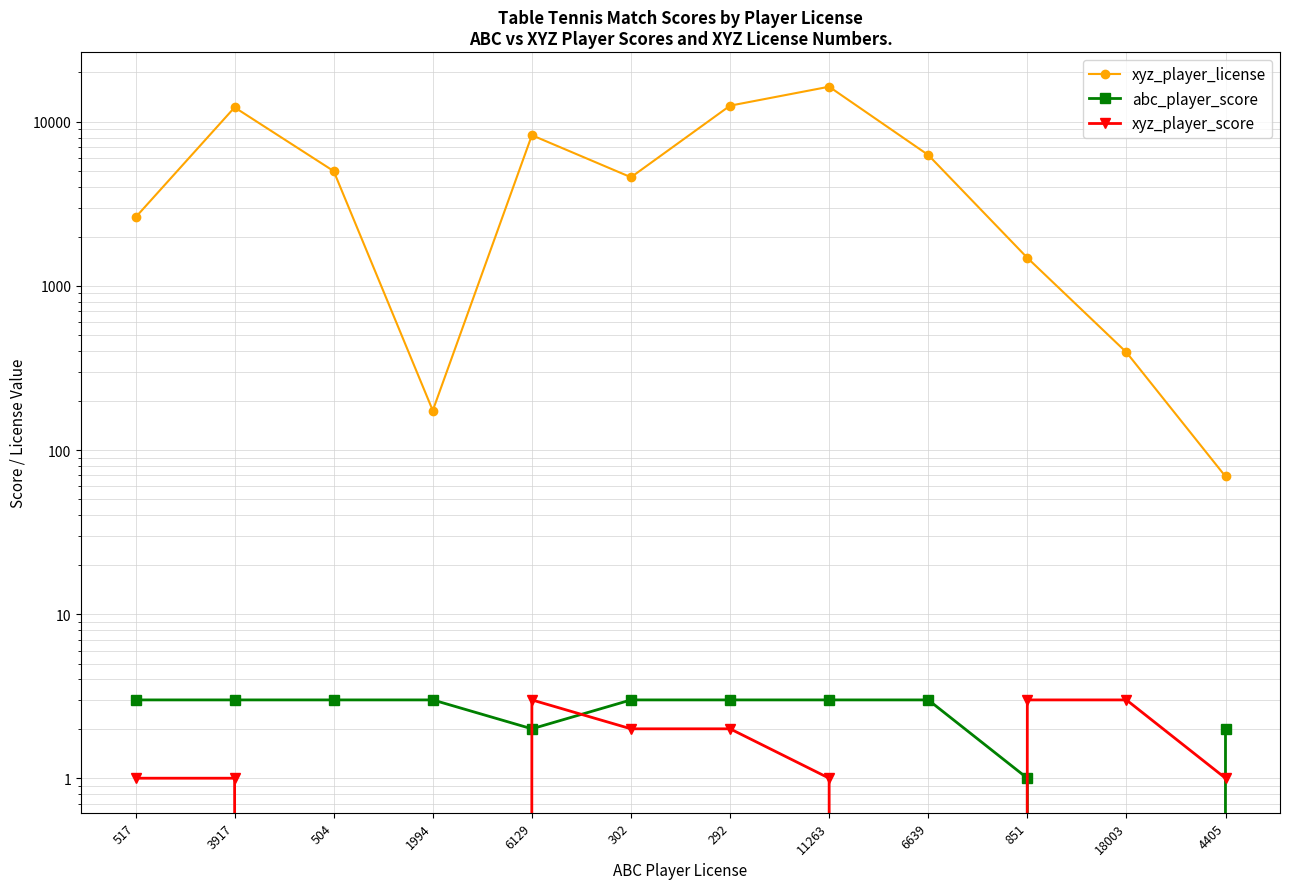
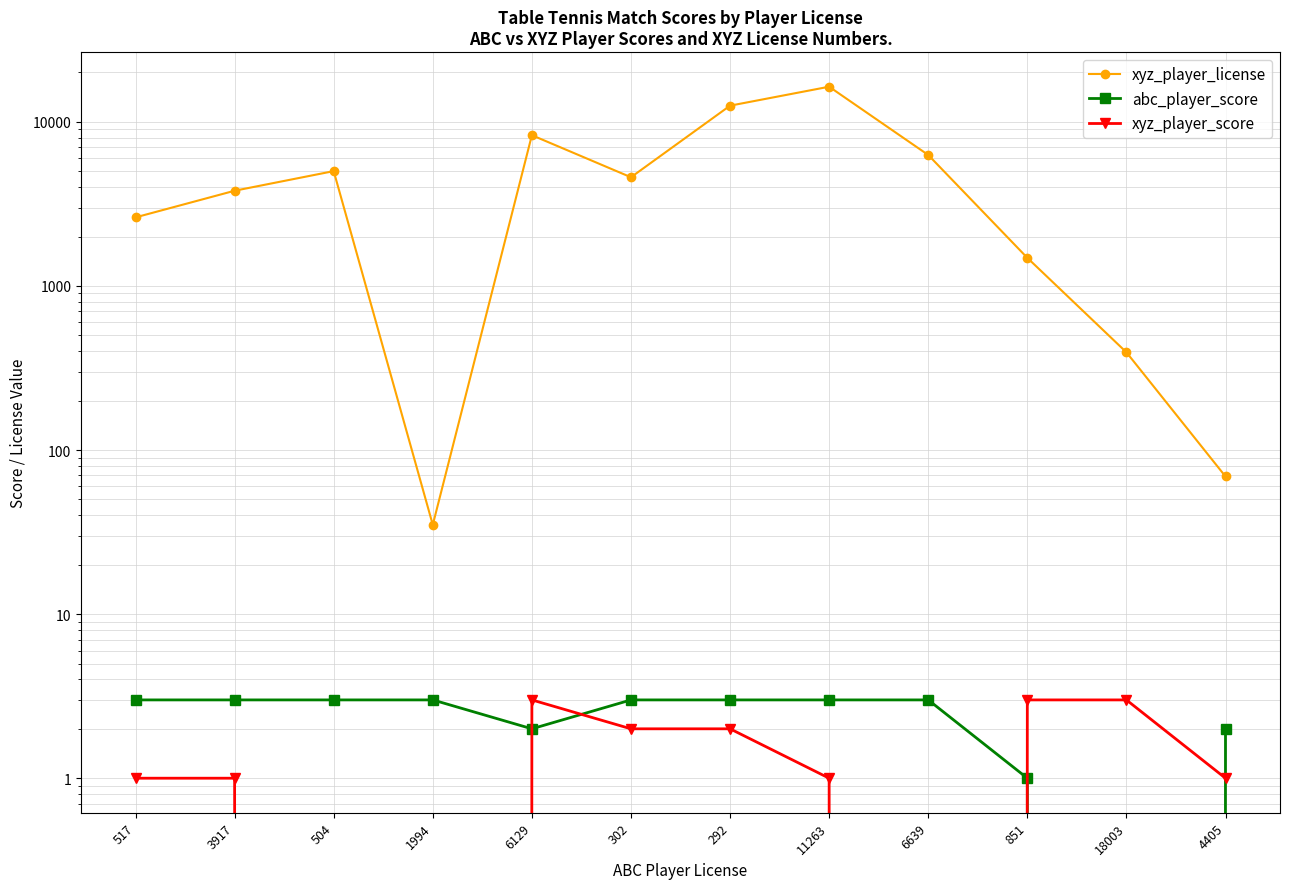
  {
    "xyz_player_license": {
      "517": 2600,
-     "3917": 12000,
+     "3917": 3800,
      "504": 5000,
-     "1994": 170,
+     "1994": 35,
      "6129": 8000,
      "302": 4600,
      "292": 13000,
      "11263": 16000,
      "6639": 6300,
      "851": 1500,
      "18003": 390,
      "4405": 69
    },
    "abc_player_score": {
      "517": 3,
      "3917": 3,
      "504": 3,
      "1994": 3,
      "6129": 2,
      "302": 3,
      "292": 3,
      "11263": 3,
      "6639": 3,
      "851": 1,
      "4405": 2
    },
    "xyz_player_score": {
      "517": 1,
      "3917": 1,
      "6129": 3,
      "302": 2,
      "292": 2,
      "11263": 1,
      "851": 3,
      "18003": 3,
      "4405": 1
    }
  }
